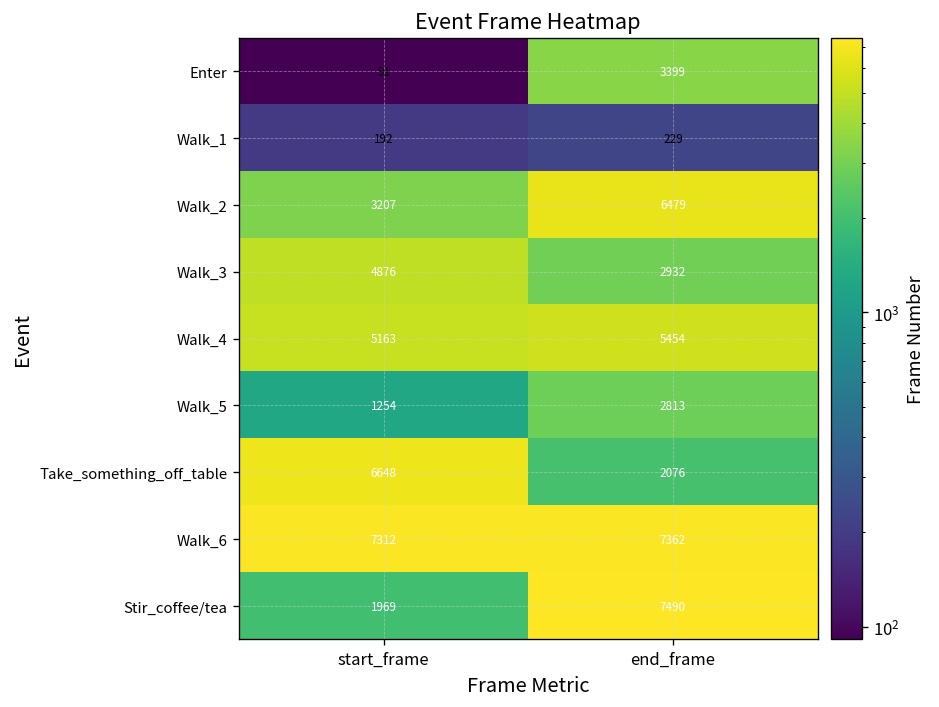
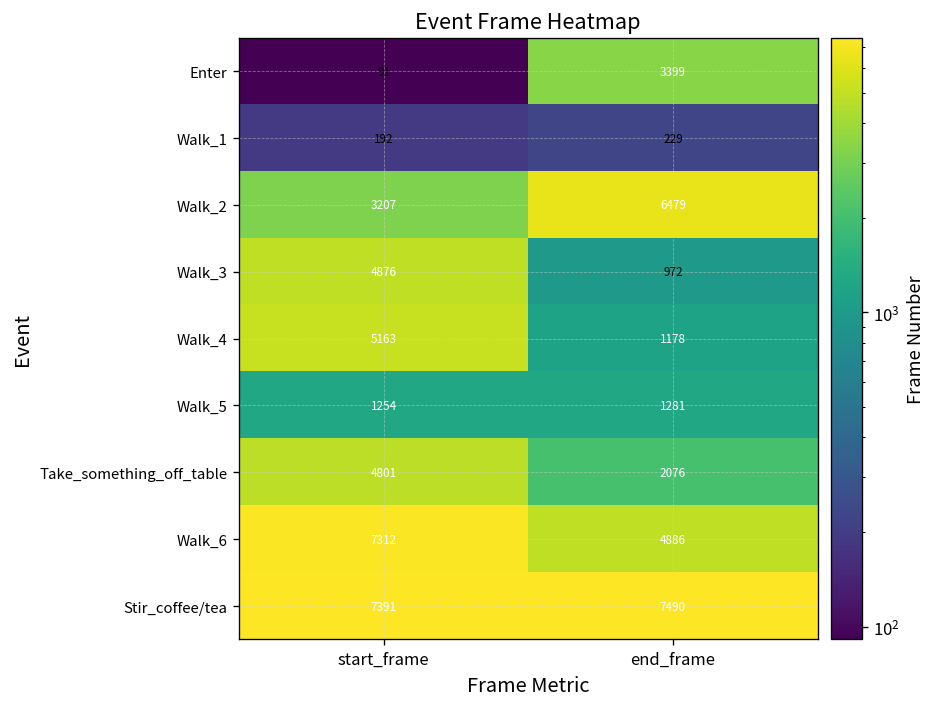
  {
    "Enter": {
      "start_frame": 91,
      "end_frame": 3399
    },
    "Walk_1": {
      "start_frame": 192,
      "end_frame": 229
    },
    "Walk_2": {
      "start_frame": 3207,
      "end_frame": 6479
    },
    "Walk_3": {
      "start_frame": 4876,
-     "end_frame": 2932
+     "end_frame": 972
    },
    "Walk_4": {
      "start_frame": 5163,
-     "end_frame": 5454
+     "end_frame": 1178
    },
    "Walk_5": {
      "start_frame": 1254,
-     "end_frame": 2813
+     "end_frame": 1281
    },
    "Take_something_off_table": {
-     "start_frame": 6648,
+     "start_frame": 4801,
      "end_frame": 2076
    },
    "Walk_6": {
      "start_frame": 7312,
-     "end_frame": 7362
+     "end_frame": 4886
    },
    "Stir_coffee/tea": {
-     "start_frame": 1969,
+     "start_frame": 7391,
      "end_frame": 7490
    }
  }
